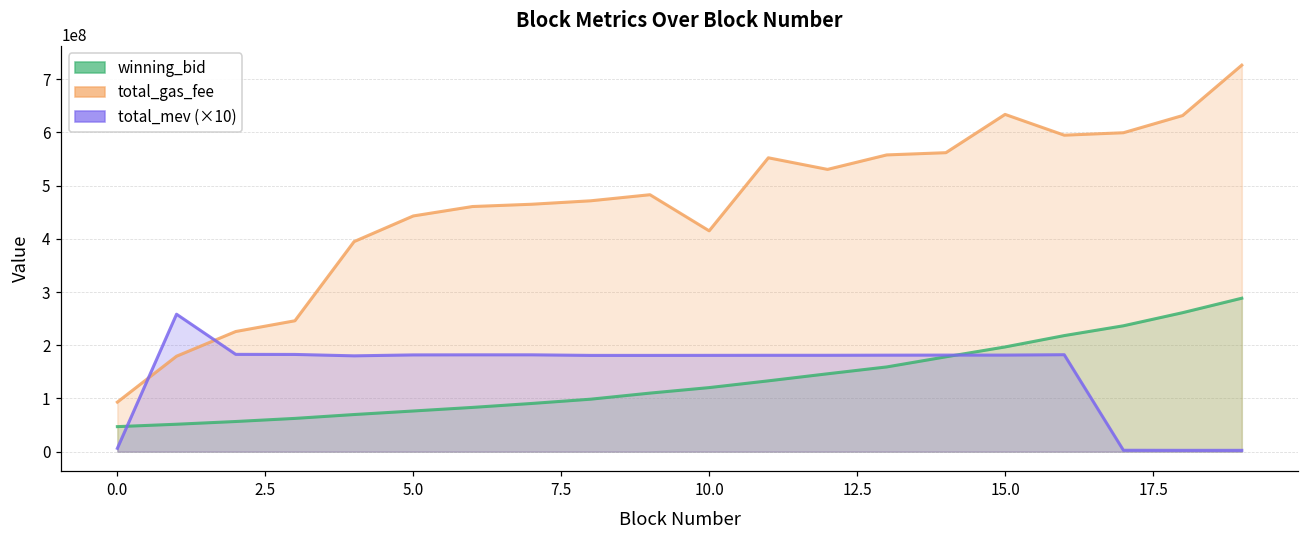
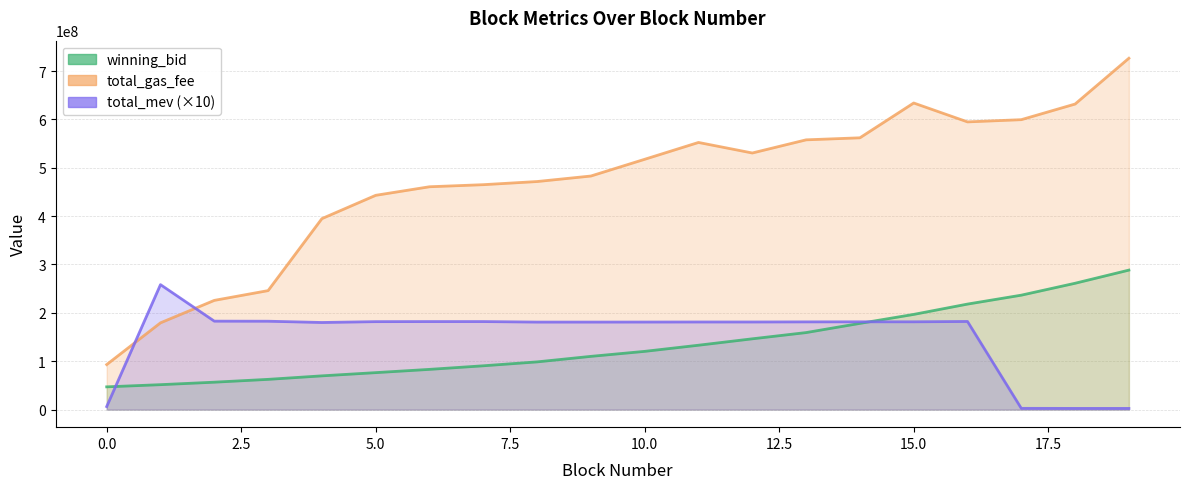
  {
    "total_gas_fee": {
      "0.0": 90000000,
      "5.0": 440000000,
-     "10.0": 420000000,
+     "10.0": 520000000,
      "15.0": 630000000
    }
  }
